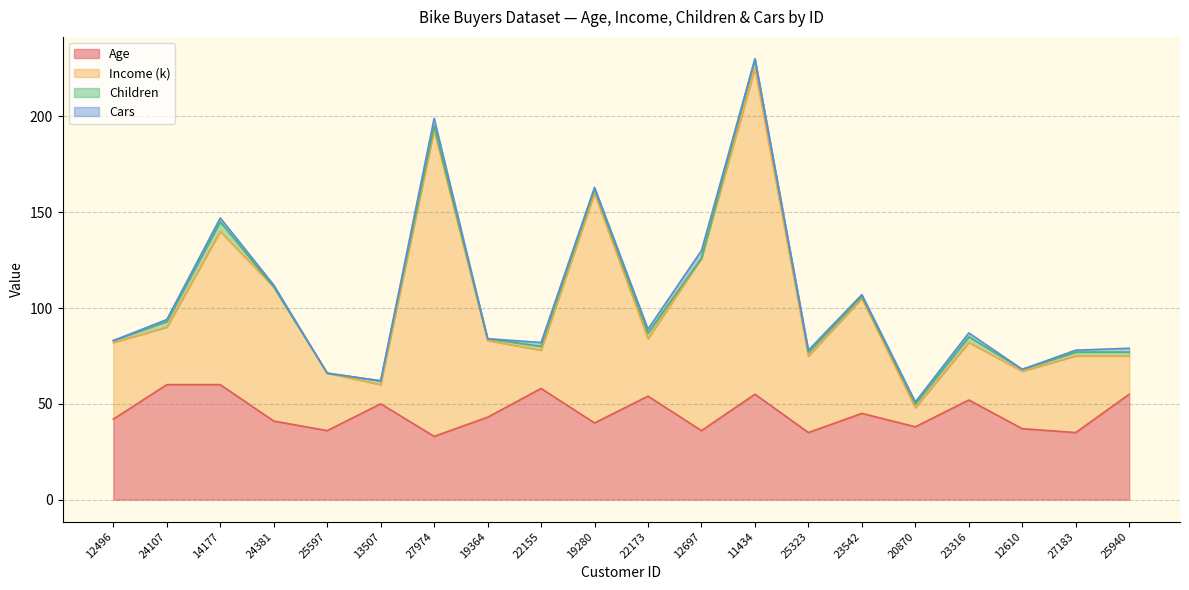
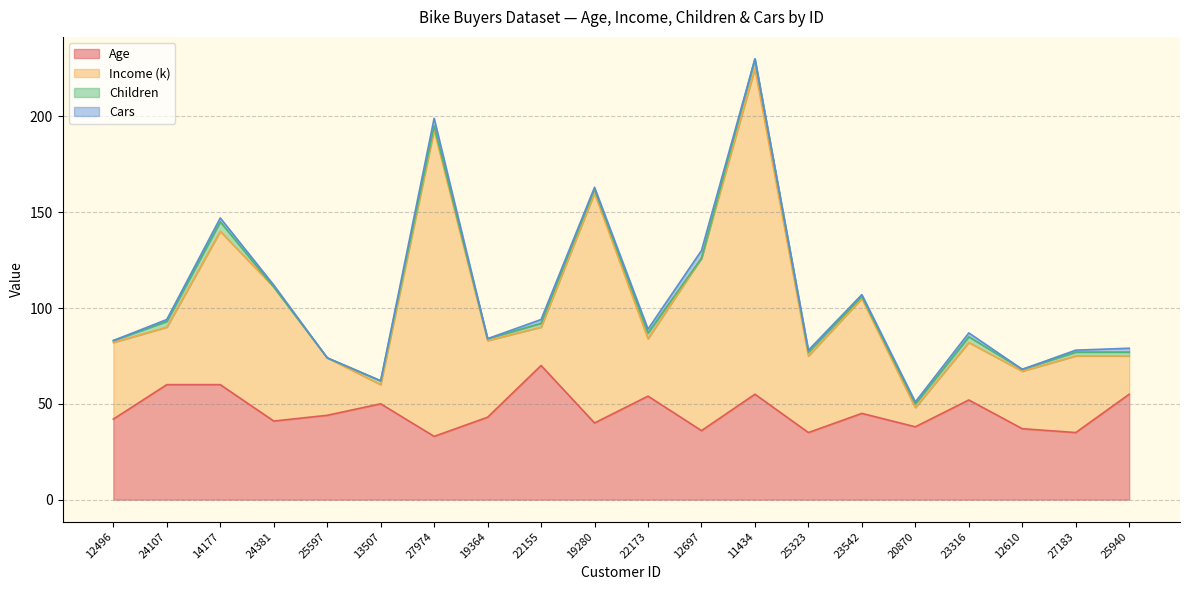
  {
    "Age": {
      "12496": 42,
      "24107": 60,
      "14177": 60,
      "24381": 41,
-     "25597": 36,
+     "25597": 44,
      "13507": 50,
      "27974": 33,
      "19364": 43,
-     "22155": 58,
+     "22155": 70,
      "19280": 40,
      "22173": 54,
      "12697": 36,
      "11434": 55,
      "25323": 35,
      "23542": 45,
      "20870": 38,
      "23316": 52,
      "12610": 37,
      "27183": 35,
      "25940": 55
    },
    "Income (k)": {
      "24107": 30,
      "14177": 80,
      "13507": 10,
      "27974": 160,
      "22155": 20,
      "19280": 120,
      "22173": 30,
      "11434": 170,
      "25323": 40,
      "20870": 10,
      "23316": 30,
      "27183": 40,
      "25940": 20
    },
    "Children": {
      "14177": 5,
      "27974": 2,
      "22155": 2,
      "22173": 3,
      "23316": 3,
      "25940": 2
    },
    "Cars": {
      "14177": 2,
      "27974": 4,
      "22155": 2,
      "22173": 2,
      "12697": 4,
      "23316": 2,
      "25940": 2
    }
  }
